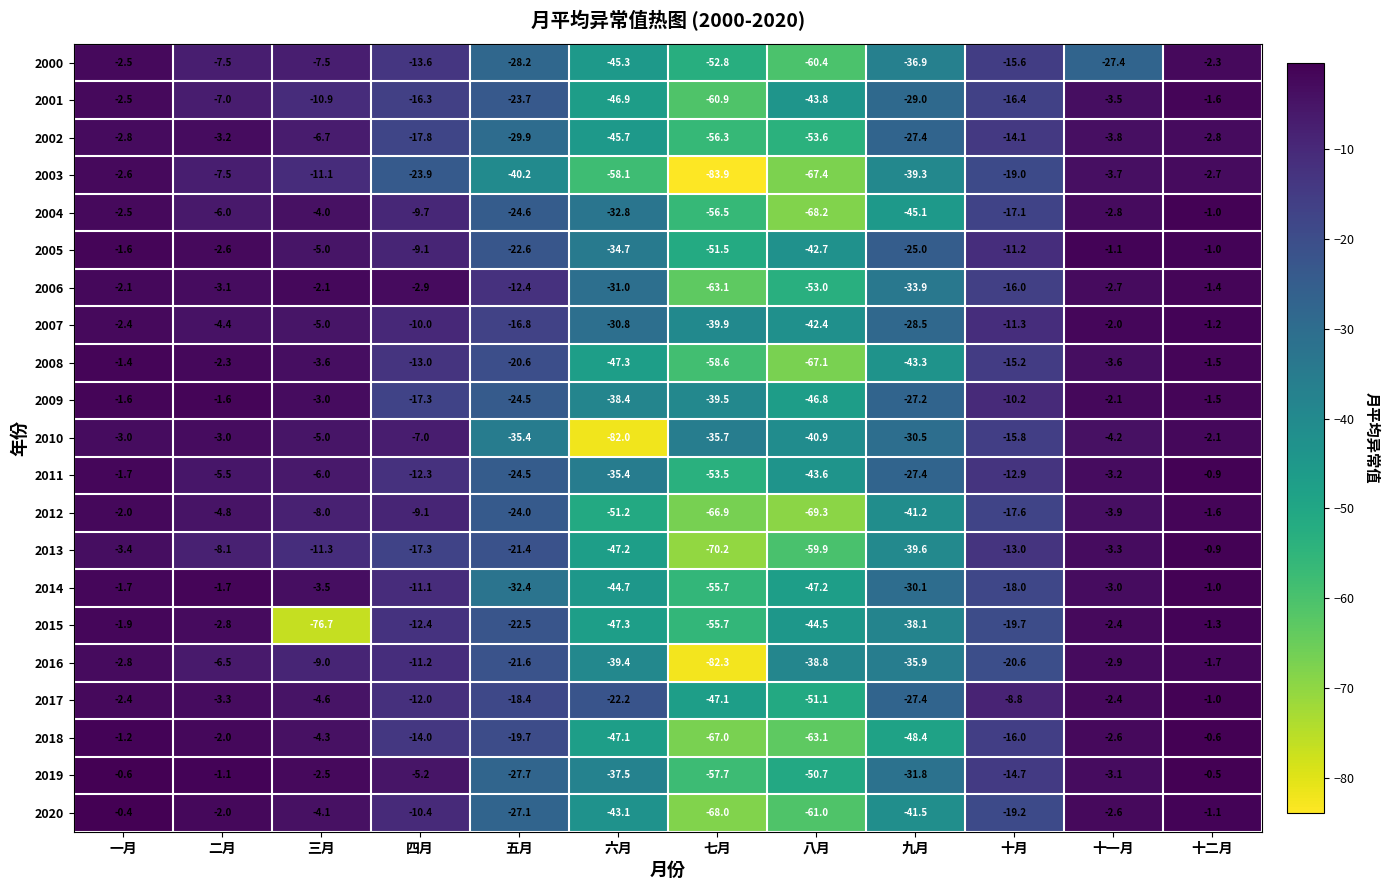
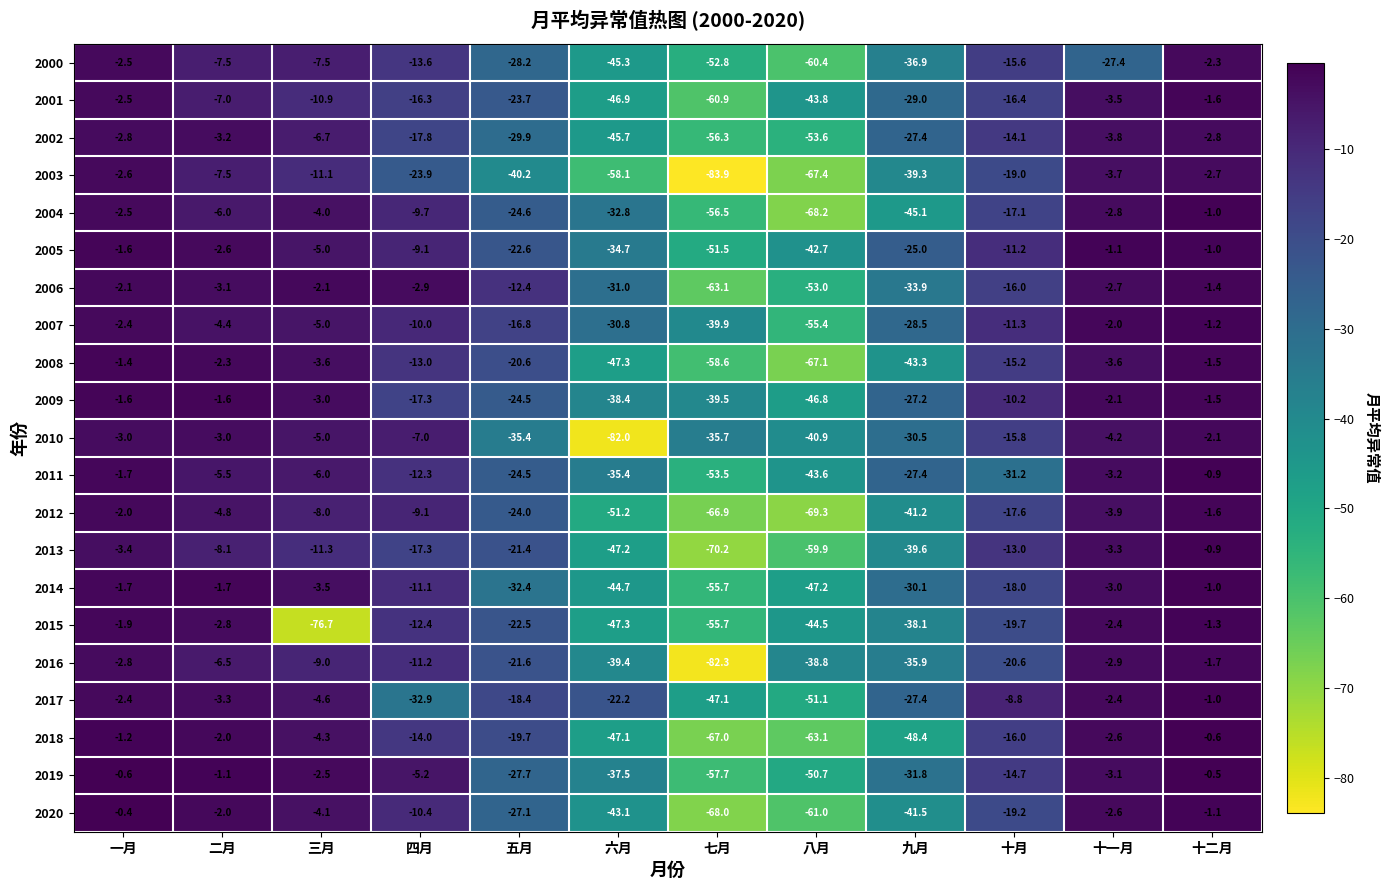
  {
    "2007": {
      "一月": -2.4,
      "二月": -4.4,
      "三月": -5.0,
      "四月": -10.0,
      "五月": -16.8,
      "六月": -30.8,
      "七月": -39.9,
-     "八月": -42.4,
+     "八月": -55.4,
      "九月": -28.5,
      "十月": -11.3,
      "十一月": -2.0,
      "十二月": -1.2
    },
    "2011": {
      "一月": -1.7,
      "二月": -5.5,
      "三月": -6.0,
      "四月": -12.3,
      "五月": -24.5,
      "六月": -35.4,
      "七月": -53.5,
      "八月": -43.6,
      "九月": -27.4,
-     "十月": -12.9,
+     "十月": -31.2,
      "十一月": -3.2,
      "十二月": -0.9
    },
    "2017": {
      "一月": -2.4,
      "二月": -3.3,
      "三月": -4.6,
-     "四月": -12.0,
+     "四月": -32.9,
      "五月": -18.4,
      "六月": -22.2,
      "七月": -47.1,
      "八月": -51.1,
      "九月": -27.4,
      "十月": -8.8,
      "十一月": -2.4,
      "十二月": -1.0
    }
  }
